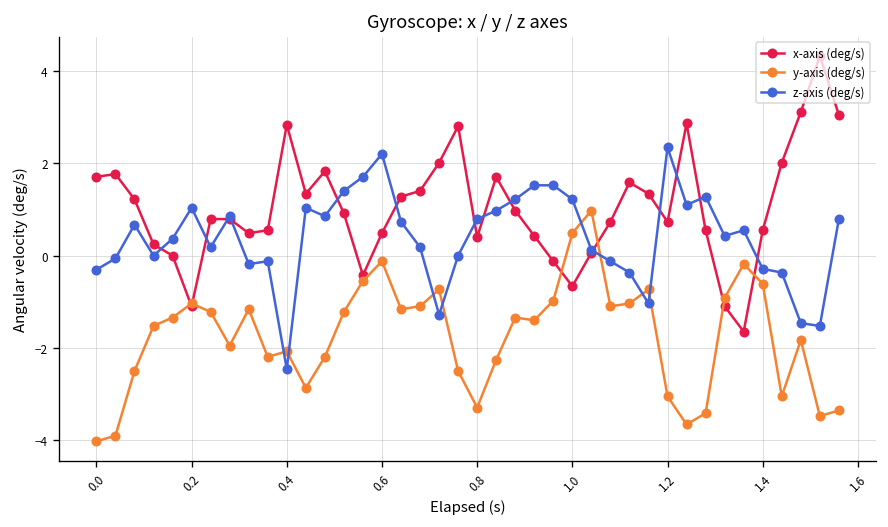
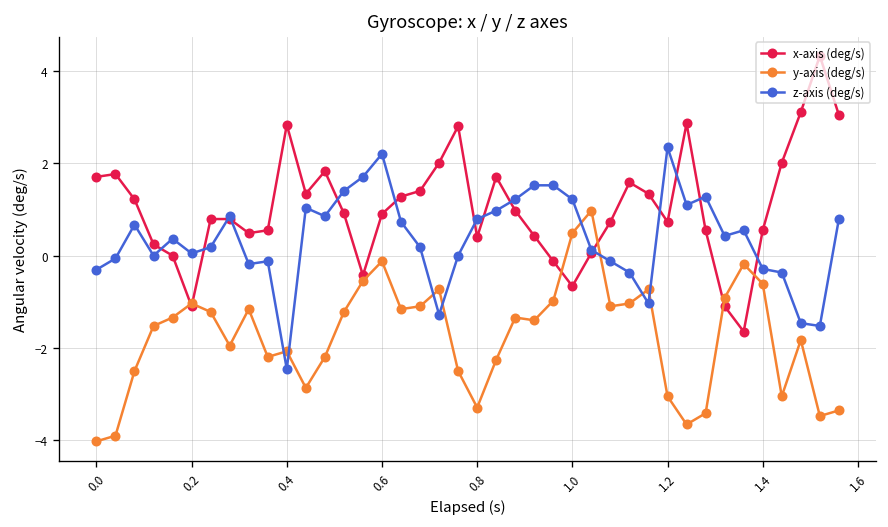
  {
    "x-axis (deg/s)": {
      "0.0": 1.7,
      "0.4": 2.8,
-     "0.6": 0.5,
+     "0.6": 0.9,
      "0.8": 0.4,
      "1.0": -0.7,
      "1.2": 0.7,
      "1.4": 0.5
    },
    "y-axis (deg/s)": {
      "0.0": -4.0,
      "0.4": -2.1,
      "0.6": -0.1,
      "0.8": -3.3,
      "1.0": 0.5,
      "1.2": -3.0,
      "1.4": -0.6
    },
    "z-axis (deg/s)": {
      "0.0": -0.3,
-     "0.2": 1.0,
+     "0.2": 0.0,
      "0.4": -2.5,
      "0.6": 2.2,
      "0.8": 0.8,
      "1.0": 1.2,
      "1.2": 2.3,
      "1.4": -0.3
    }
  }
